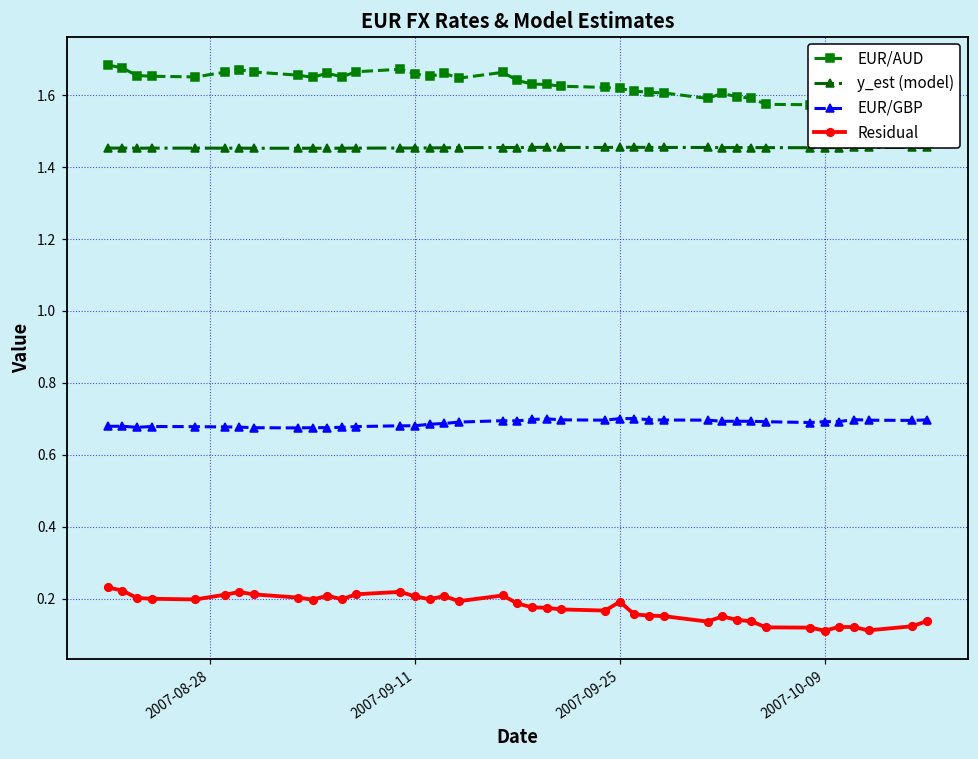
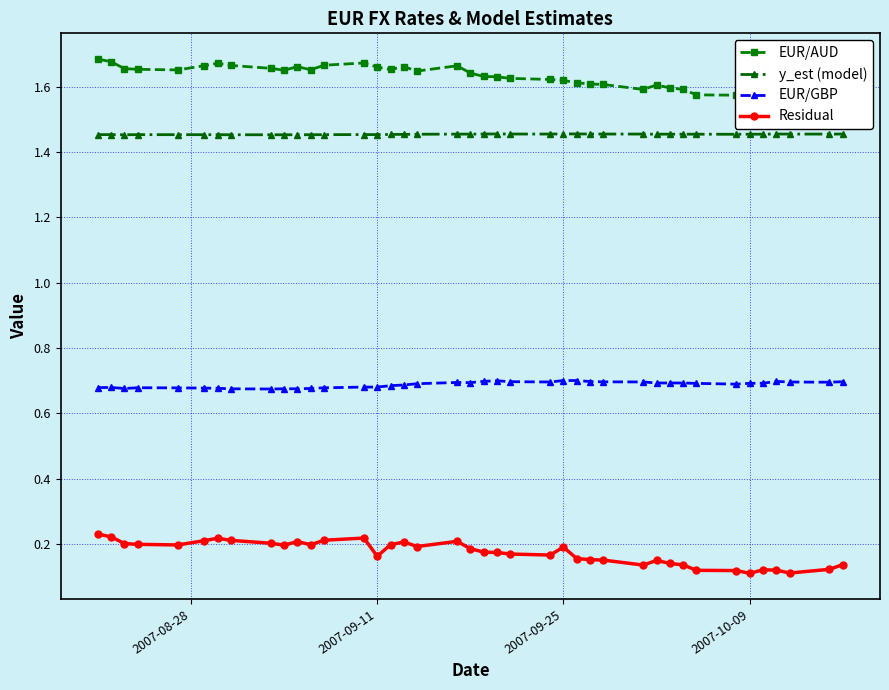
  {
    "EUR/GBP": {
      "2007-09-11": 0.68,
      "2007-09-25": 0.70,
      "2007-10-09": 0.69
    },
    "Residual": {
-     "2007-09-11": 0.21,
+     "2007-09-11": 0.16,
      "2007-09-25": 0.19,
      "2007-10-09": 0.11
    }
  }
